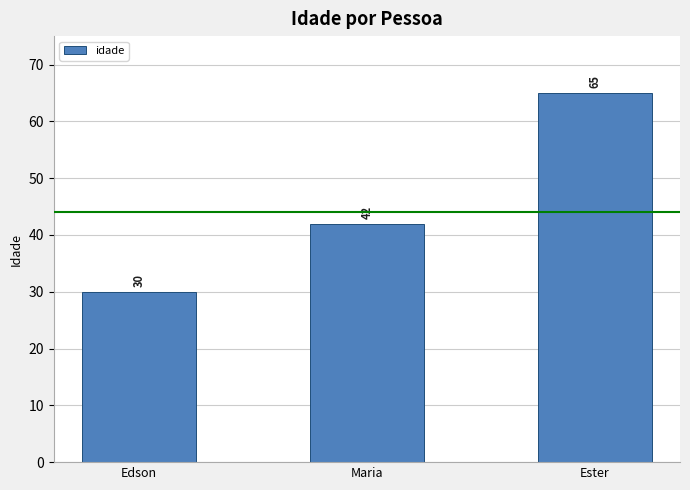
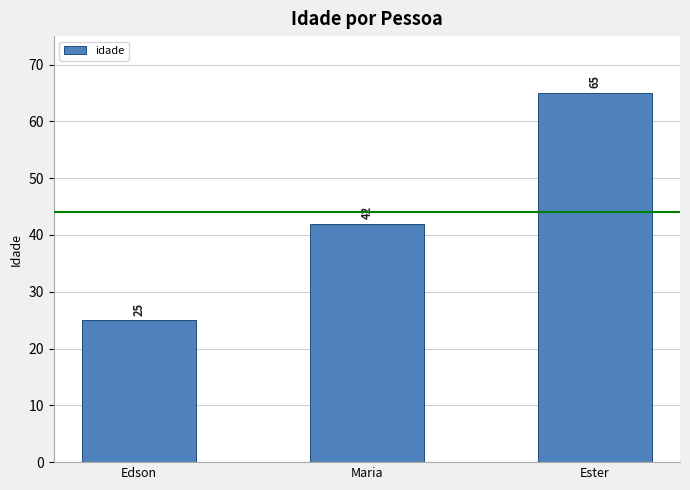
  {
-   "Edson": 30,
+   "Edson": 25,
    "Maria": 42,
    "Ester": 65
  }
